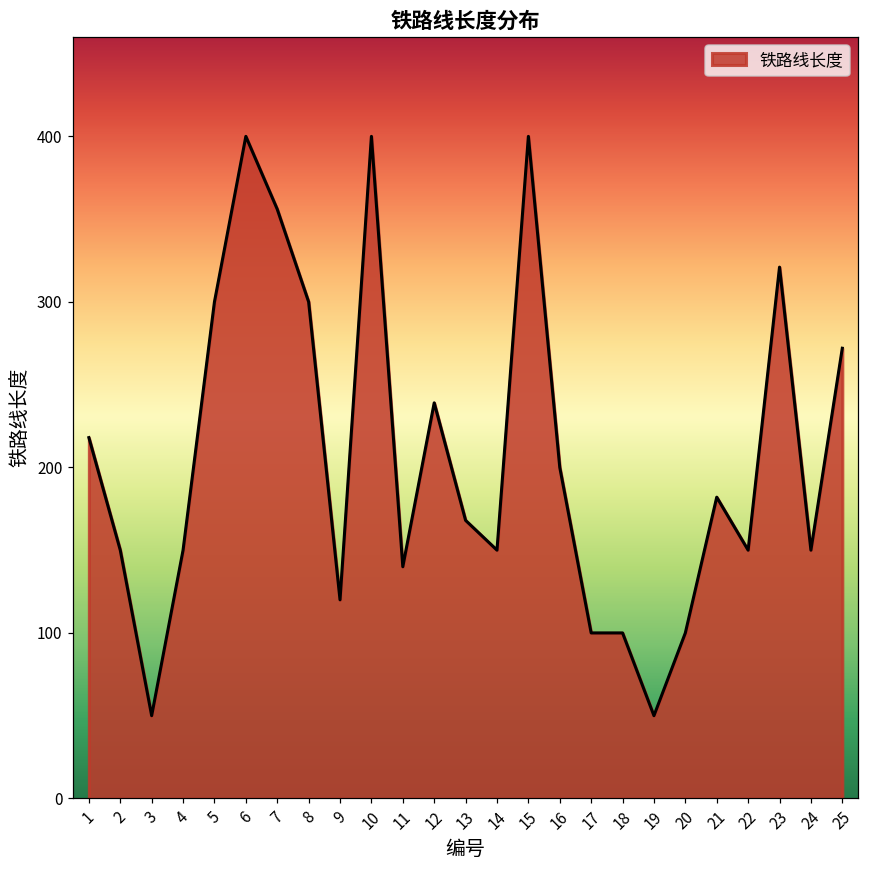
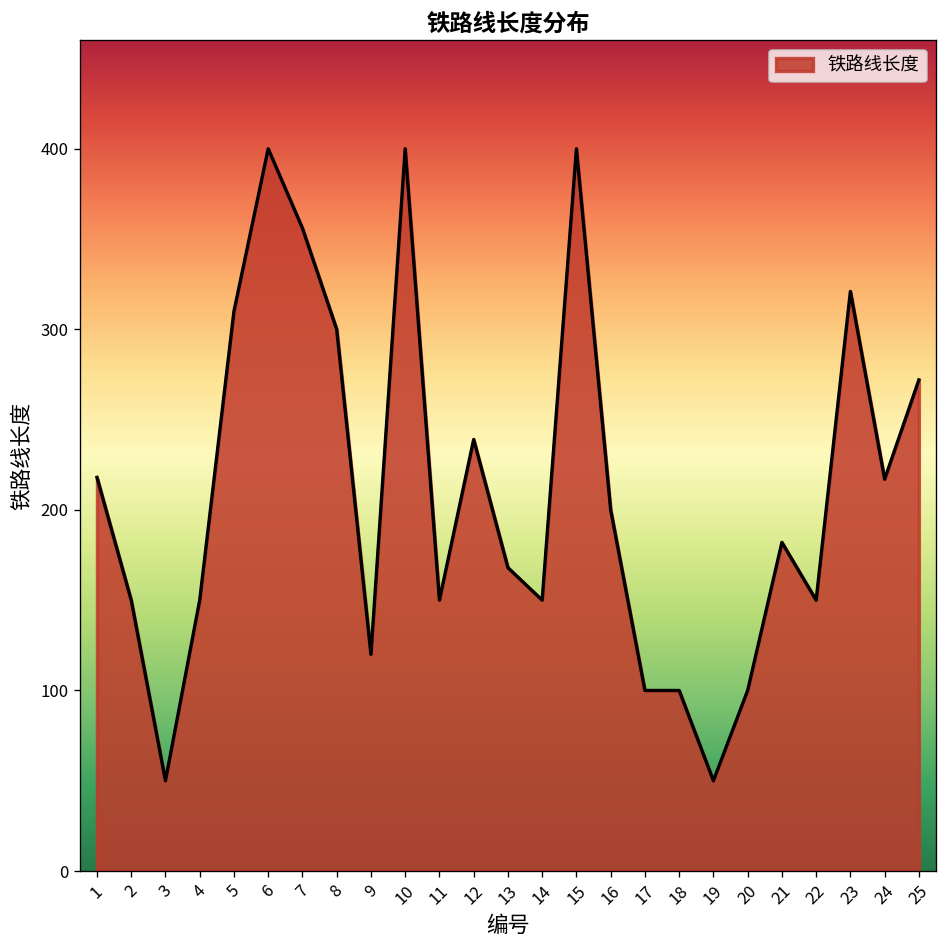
  {
    "1": 218,
    "2": 150,
    "3": 50,
    "4": 150,
-   "5": 300,
+   "5": 310,
    "6": 400,
    "7": 356,
    "8": 300,
    "9": 120,
    "10": 400,
-   "11": 140,
+   "11": 150,
    "12": 239,
    "13": 168,
    "14": 150,
    "15": 400,
    "16": 200,
    "17": 100,
    "18": 100,
    "19": 50,
    "20": 100,
    "21": 182,
    "22": 150,
    "23": 321,
-   "24": 150,
+   "24": 217,
    "25": 272
  }
